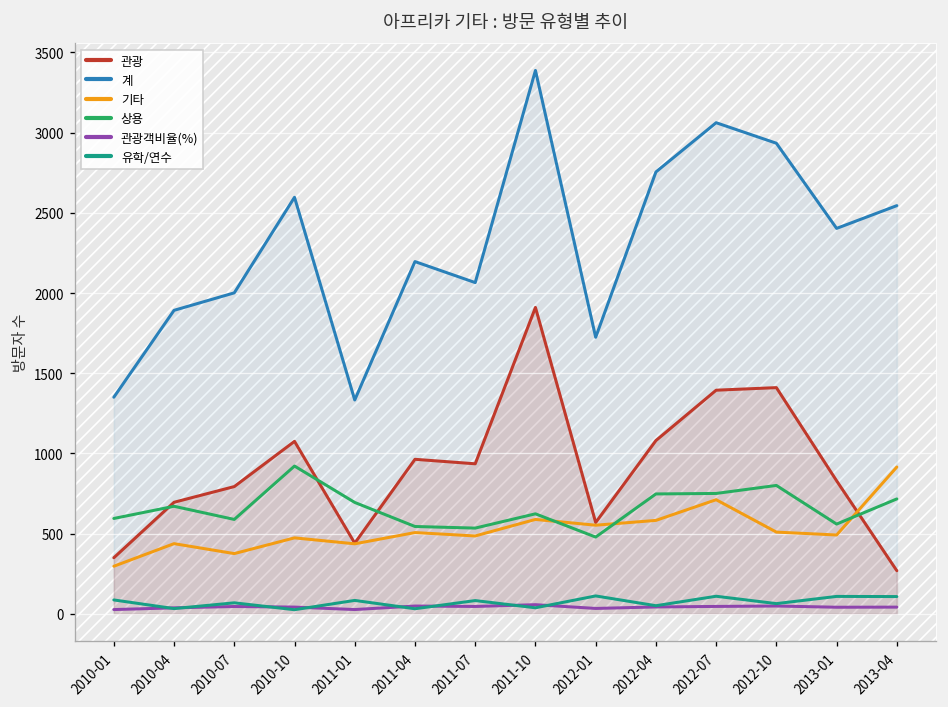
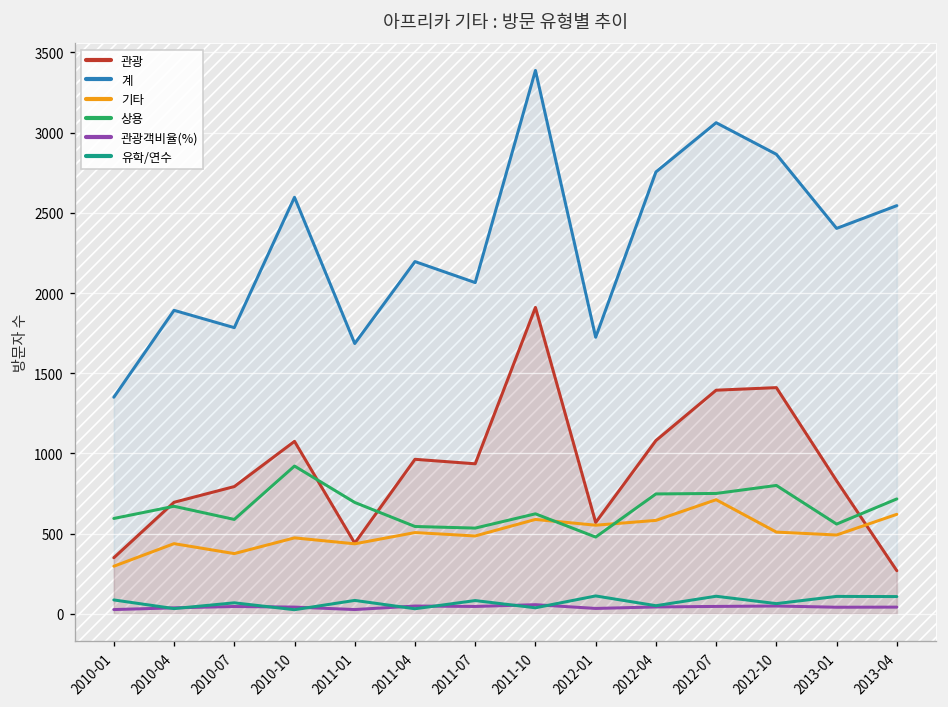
  {
    "관광": {
      "2010-01": 350,
      "2010-04": 700,
      "2010-07": 790,
      "2010-10": 1080,
      "2011-04": 960,
      "2011-07": 940,
      "2011-10": 1910,
      "2012-04": 1080,
      "2012-07": 1390,
      "2012-10": 1410,
      "2013-01": 830,
      "2013-04": 270
    },
    "계": {
      "2010-01": 1350,
      "2010-04": 1890,
-     "2010-07": 2000,
+     "2010-07": 1780,
      "2010-10": 2600,
-     "2011-01": 1330,
+     "2011-01": 1690,
      "2011-04": 2200,
      "2011-07": 2070,
      "2011-10": 3390,
      "2012-01": 1720,
      "2012-04": 2760,
      "2012-07": 3060,
-     "2012-10": 2930,
+     "2012-10": 2870,
      "2013-01": 2400,
      "2013-04": 2550
    },
    "기타": {
      "2010-01": 300,
      "2010-04": 440,
      "2010-07": 380,
      "2010-10": 470,
      "2011-04": 510,
      "2011-07": 490,
      "2011-10": 590,
      "2012-04": 580,
      "2012-07": 710,
      "2012-10": 510,
      "2013-01": 490,
-     "2013-04": 920
+     "2013-04": 620
    },
    "관광객비율(%)": {
      "2010-01": 30,
      "2010-07": 50,
      "2011-01": 30,
      "2011-07": 50,
      "2011-10": 60,
      "2012-01": 30,
      "2012-07": 50,
      "2013-01": 40,
      "2013-04": 40
    }
  }
